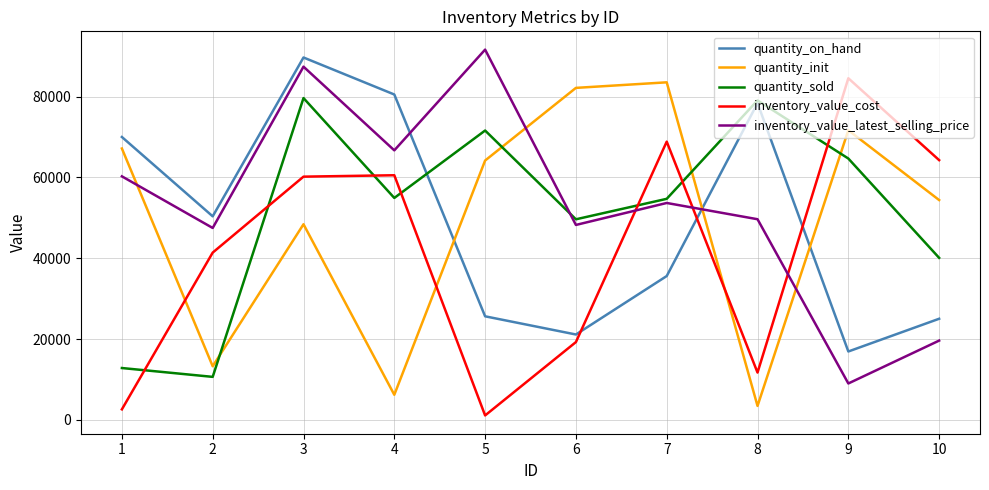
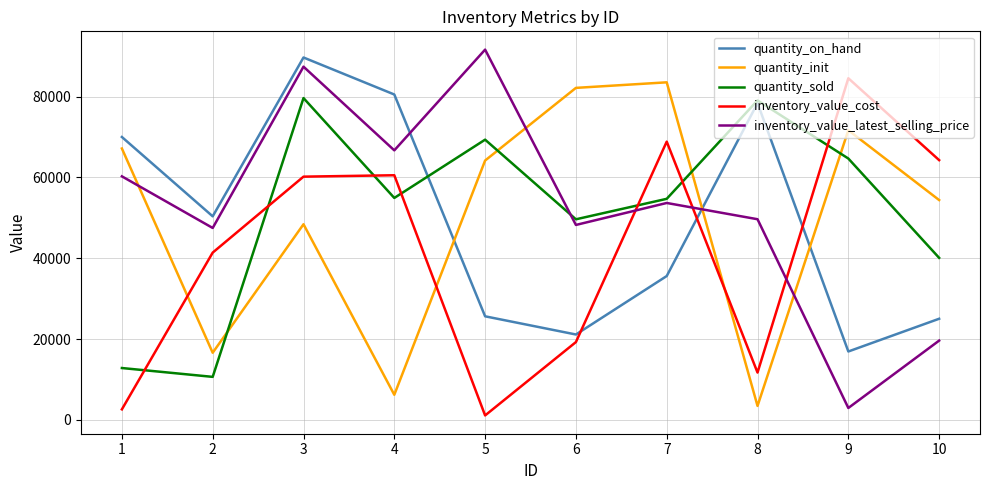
  {
    "quantity_on_hand": {
      "1": 70000,
      "2": 50000,
      "3": 90000,
      "4": 81000,
      "5": 26000,
      "6": 21000,
      "7": 36000,
      "9": 17000,
      "10": 25000
    },
    "quantity_init": {
      "1": 67000,
-     "2": 13000,
+     "2": 17000,
      "3": 48000,
      "4": 6000,
      "5": 64000,
      "6": 82000,
      "7": 84000,
      "8": 3000,
      "10": 54000
    },
    "quantity_sold": {
      "1": 13000,
      "2": 11000,
      "3": 80000,
      "4": 55000,
-     "5": 72000,
+     "5": 69000,
      "6": 50000,
      "7": 55000,
      "9": 65000,
      "10": 40000
    },
    "inventory_value_cost": {
      "1": 3000,
      "2": 41000,
      "3": 60000,
      "4": 61000,
      "5": 1000,
      "6": 19000,
      "7": 69000,
      "8": 12000,
      "10": 64000
    },
    "inventory_value_latest_selling_price": {
      "1": 60000,
      "2": 48000,
      "3": 87000,
      "4": 67000,
      "5": 92000,
      "6": 48000,
      "7": 54000,
      "8": 50000,
-     "9": 9000,
+     "9": 3000,
      "10": 20000
    }
  }
